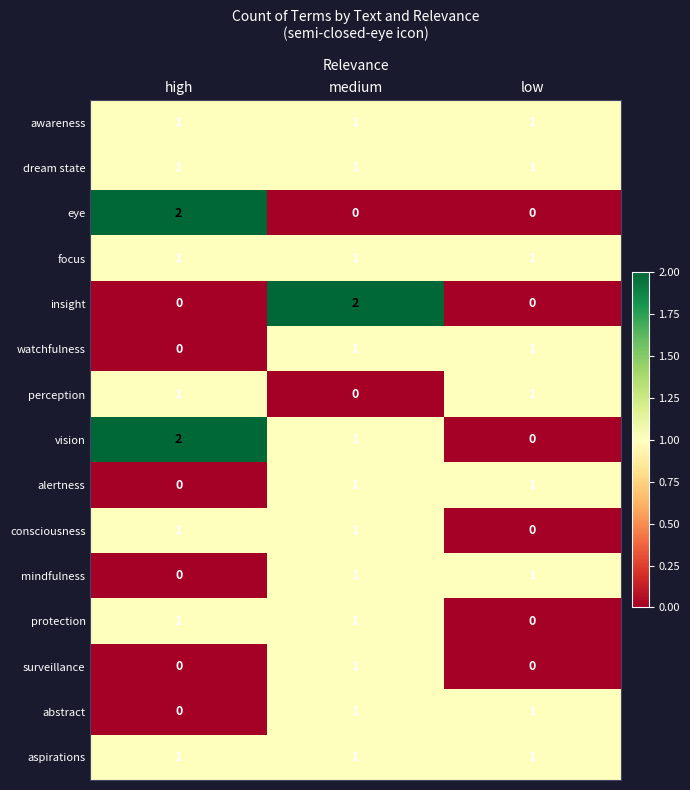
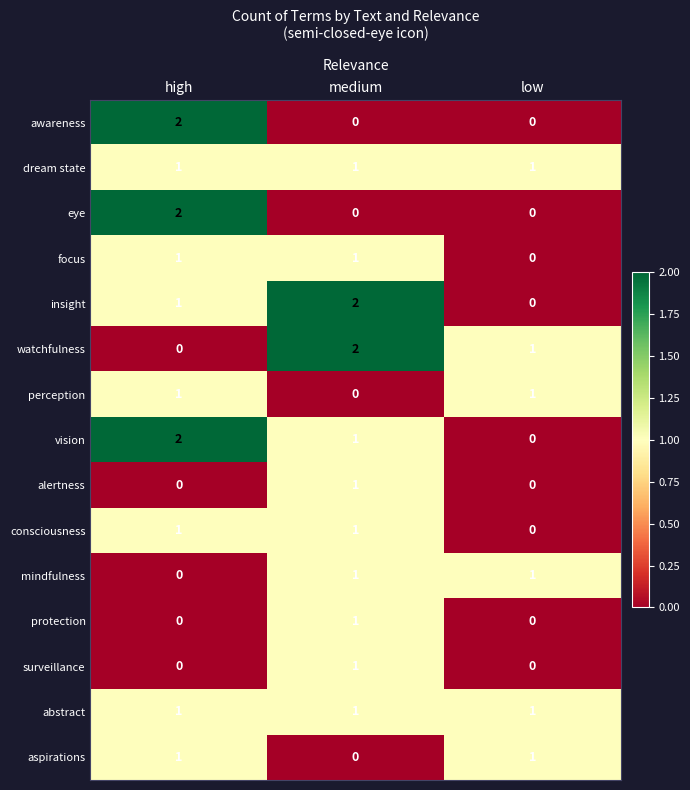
  {
    "awareness": {
-     "high": 1,
-     "medium": 1,
-     "low": 1
+     "high": 2,
+     "medium": 0,
+     "low": 0
    },
    "dream state": {
      "high": 1,
      "medium": 1,
      "low": 1
    },
    "eye": {
      "high": 2,
      "medium": 0,
      "low": 0
    },
    "focus": {
      "high": 1,
      "medium": 1,
-     "low": 1
+     "low": 0
    },
    "insight": {
-     "high": 0,
+     "high": 1,
      "medium": 2,
      "low": 0
    },
    "watchfulness": {
      "high": 0,
-     "medium": 1,
+     "medium": 2,
      "low": 1
    },
    "perception": {
      "high": 1,
      "medium": 0,
      "low": 1
    },
    "vision": {
      "high": 2,
      "medium": 1,
      "low": 0
    },
    "alertness": {
      "high": 0,
      "medium": 1,
-     "low": 1
+     "low": 0
    },
    "consciousness": {
      "high": 1,
      "medium": 1,
      "low": 0
    },
    "mindfulness": {
      "high": 0,
      "medium": 1,
      "low": 1
    },
    "protection": {
-     "high": 1,
+     "high": 0,
      "medium": 1,
      "low": 0
    },
    "surveillance": {
      "high": 0,
      "medium": 1,
      "low": 0
    },
    "abstract": {
-     "high": 0,
+     "high": 1,
      "medium": 1,
      "low": 1
    },
    "aspirations": {
      "high": 1,
-     "medium": 1,
+     "medium": 0,
      "low": 1
    }
  }
